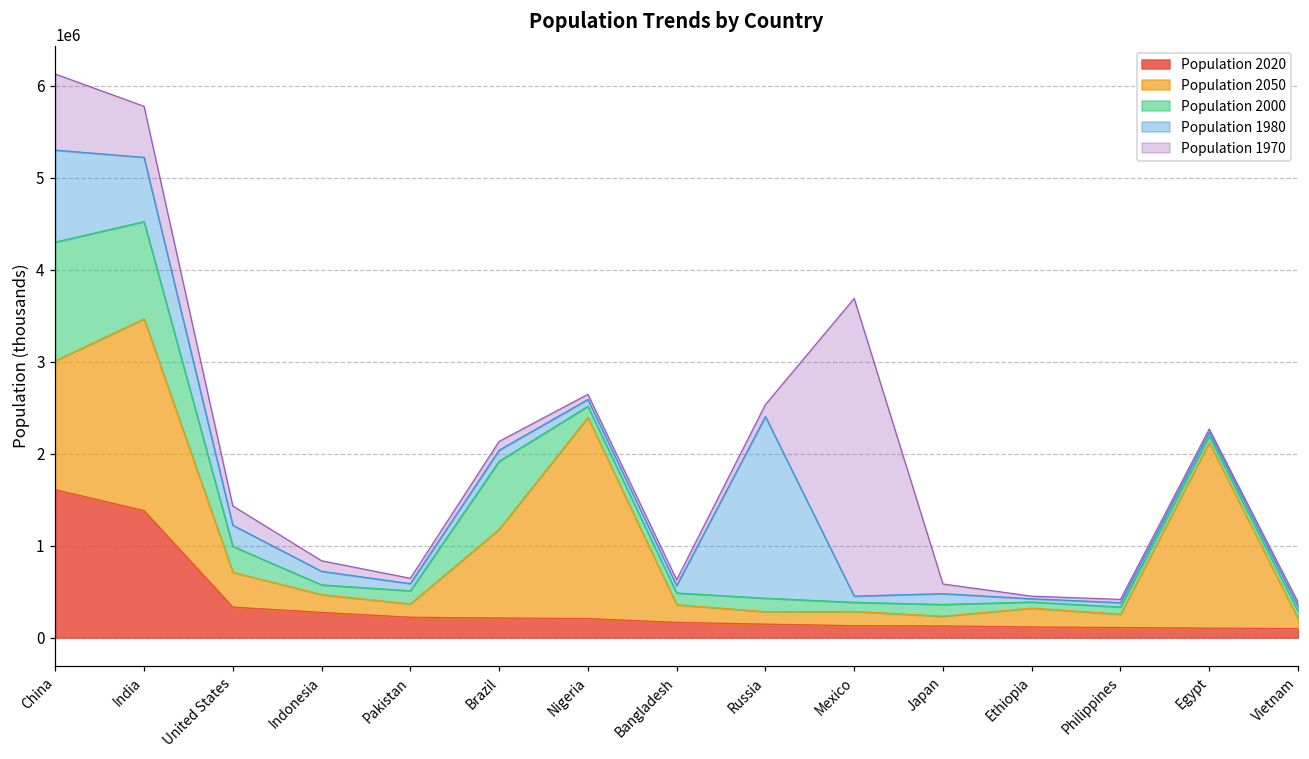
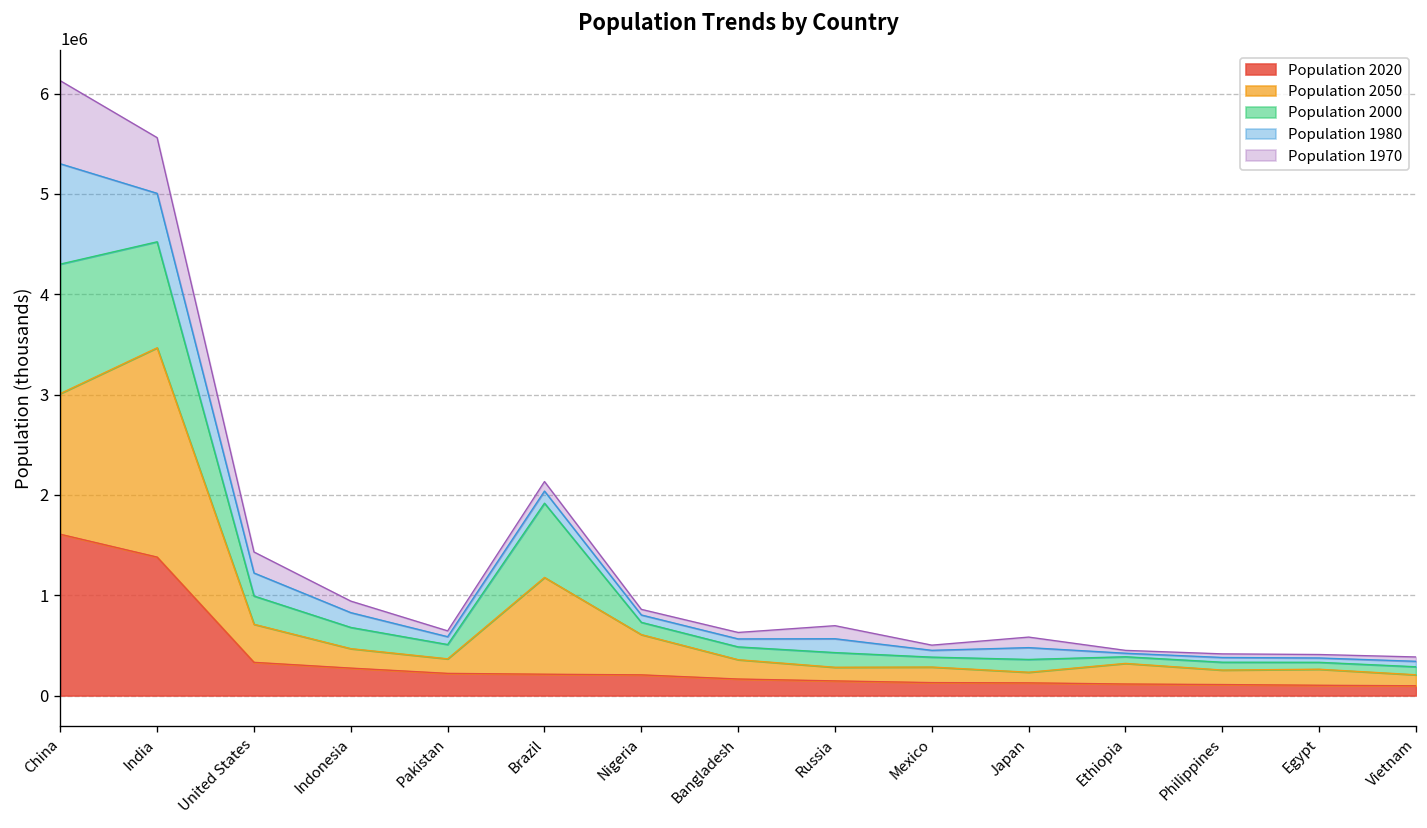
  {
    "Population 2020": {
      "China": 1600000,
      "India": 1400000,
      "United States": 300000,
      "Indonesia": 300000,
      "Pakistan": 200000,
      "Brazil": 200000,
      "Nigeria": 200000,
      "Bangladesh": 200000,
      "Russia": 100000,
      "Mexico": 100000,
      "Japan": 100000,
      "Ethiopia": 100000,
      "Philippines": 100000,
      "Egypt": 100000,
      "Vietnam": 100000
    },
    "Population 2050": {
      "China": 1400000,
      "India": 2100000,
      "United States": 400000,
      "Indonesia": 200000,
      "Pakistan": 100000,
      "Brazil": 1000000,
-     "Nigeria": 2200000,
+     "Nigeria": 400000,
      "Bangladesh": 200000,
      "Russia": 100000,
      "Mexico": 200000,
      "Japan": 100000,
      "Ethiopia": 200000,
      "Philippines": 100000,
-     "Egypt": 2000000,
+     "Egypt": 200000,
      "Vietnam": 100000
    },
    "Population 2000": {
      "China": 1300000,
      "India": 1100000,
      "United States": 300000,
-     "Indonesia": 100000,
+     "Indonesia": 200000,
      "Pakistan": 100000,
      "Brazil": 700000,
      "Nigeria": 100000,
      "Bangladesh": 100000,
      "Russia": 100000,
      "Mexico": 100000,
      "Japan": 100000,
      "Ethiopia": 100000,
      "Philippines": 100000,
      "Egypt": 100000,
      "Vietnam": 100000
    },
    "Population 1980": {
      "China": 1000000,
-     "India": 700000,
+     "India": 500000,
      "United States": 200000,
      "Indonesia": 100000,
      "Pakistan": 100000,
      "Brazil": 100000,
      "Nigeria": 100000,
      "Bangladesh": 100000,
-     "Russia": 2000000,
+     "Russia": 100000,
      "Mexico": 100000,
      "Japan": 100000,
      "Philippines": 0,
      "Egypt": 0,
      "Vietnam": 100000
    },
    "Population 1970": {
      "China": 800000,
      "India": 600000,
      "United States": 200000,
      "Indonesia": 100000,
      "Pakistan": 100000,
      "Brazil": 100000,
      "Nigeria": 100000,
      "Bangladesh": 100000,
      "Russia": 100000,
-     "Mexico": 3200000,
+     "Mexico": 100000,
      "Japan": 100000,
      "Philippines": 0,
      "Egypt": 0,
      "Vietnam": 0
    }
  }
